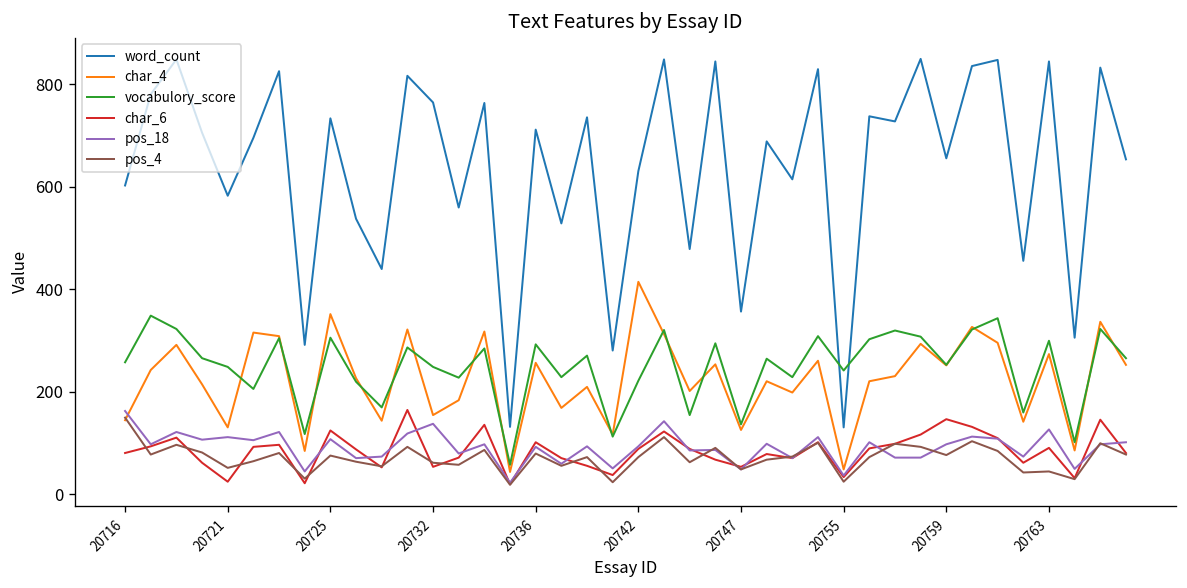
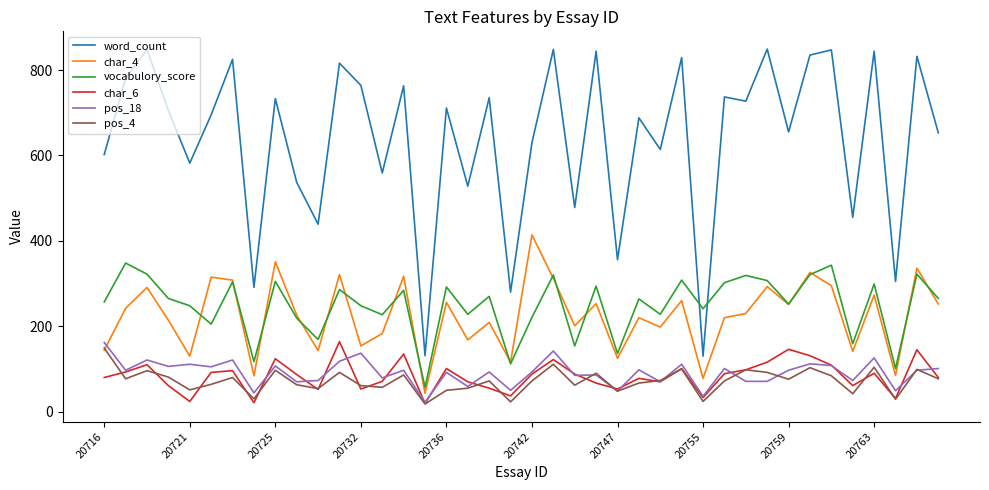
  {
    "word_count": {
      "20716": 600,
      "20721": 580,
      "20725": 730,
      "20732": 760,
      "20736": 710,
      "20742": 630,
      "20747": 360,
      "20755": 130,
      "20759": 660,
      "20763": 840
    },
    "char_4": {
      "20721": 130,
      "20725": 350,
      "20732": 150,
      "20736": 260,
      "20742": 410,
      "20747": 130,
-     "20755": 50,
+     "20755": 80,
      "20763": 270
    },
    "vocabulory_score": {
      "20716": 260,
      "20721": 250,
      "20725": 310,
      "20732": 250,
      "20736": 290,
      "20742": 220,
      "20747": 140,
      "20755": 240,
      "20763": 300
    },
    "char_6": {
      "20716": 80,
      "20721": 20,
      "20725": 120,
      "20732": 50,
      "20736": 100,
      "20759": 150,
      "20763": 90
    },
    "pos_18": {
      "20716": 160,
      "20721": 110,
      "20725": 110,
      "20732": 140,
      "20736": 90,
      "20759": 100,
      "20763": 130
    },
    "pos_4": {
      "20721": 50,
-     "20725": 80,
+     "20725": 100,
      "20732": 60,
-     "20736": 80,
+     "20736": 50,
      "20742": 70,
      "20755": 20,
      "20759": 80,
-     "20763": 40
+     "20763": 100
    }
  }
